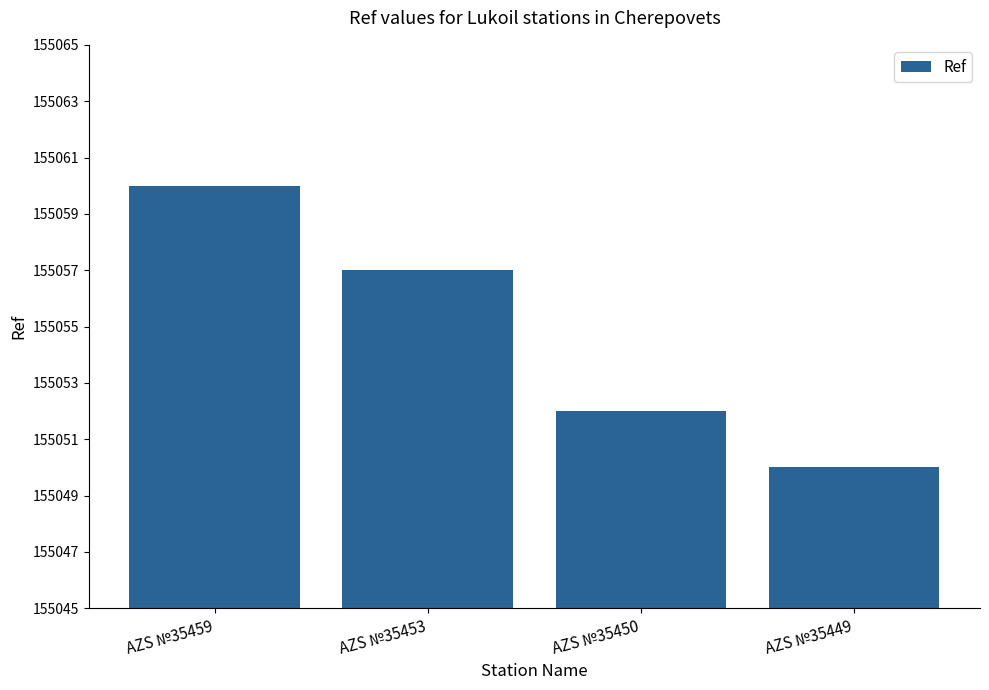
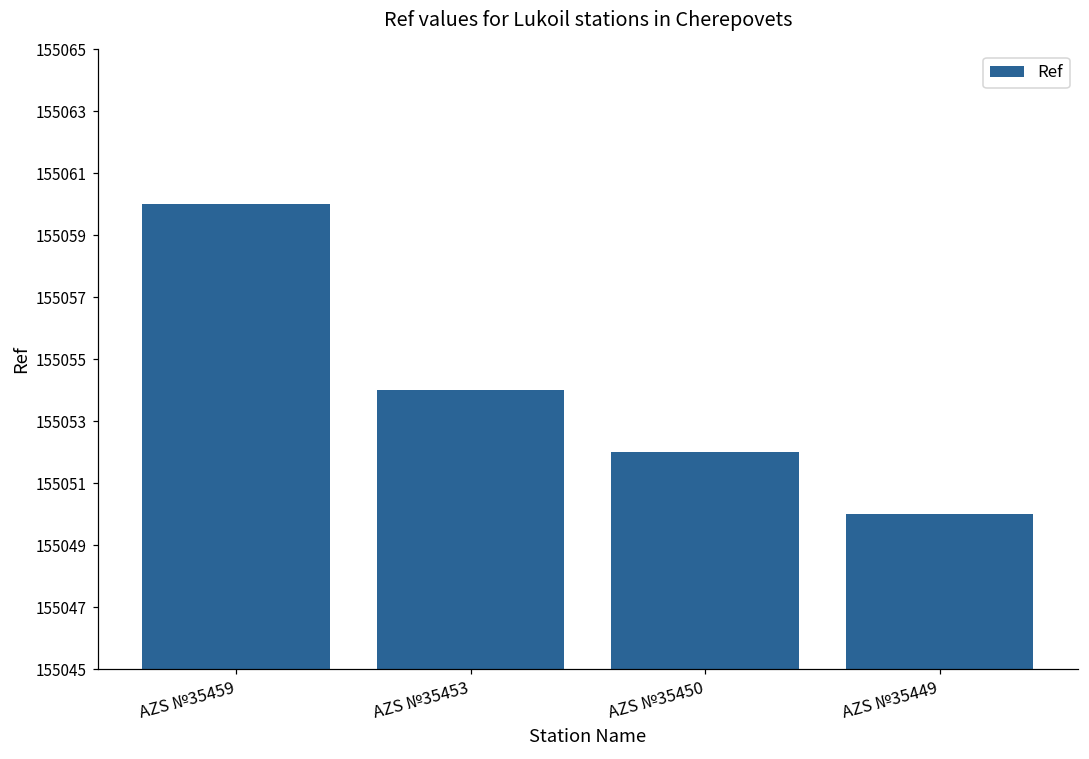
  {
    "AZS №35459": 155060,
-   "AZS №35453": 155057,
+   "AZS №35453": 155054,
    "AZS №35450": 155052,
    "AZS №35449": 155050
  }
